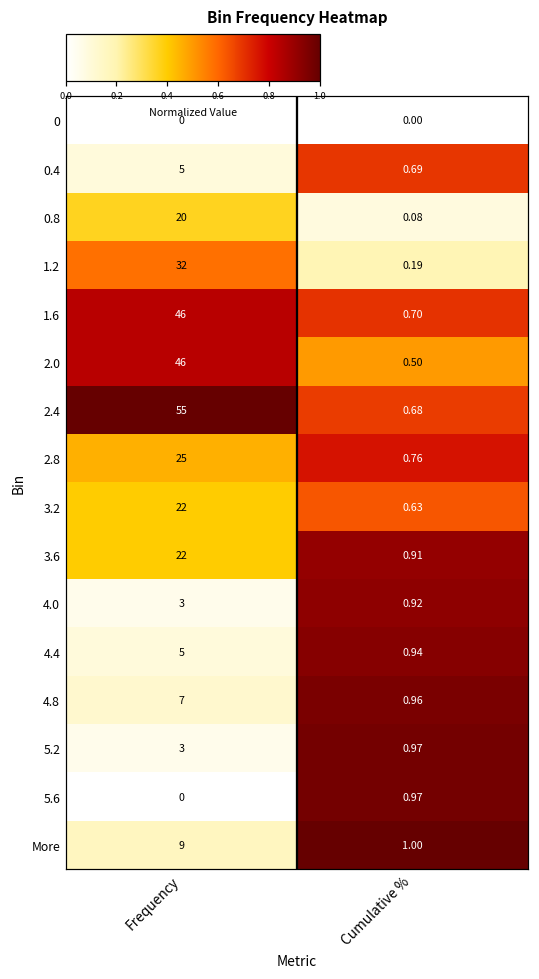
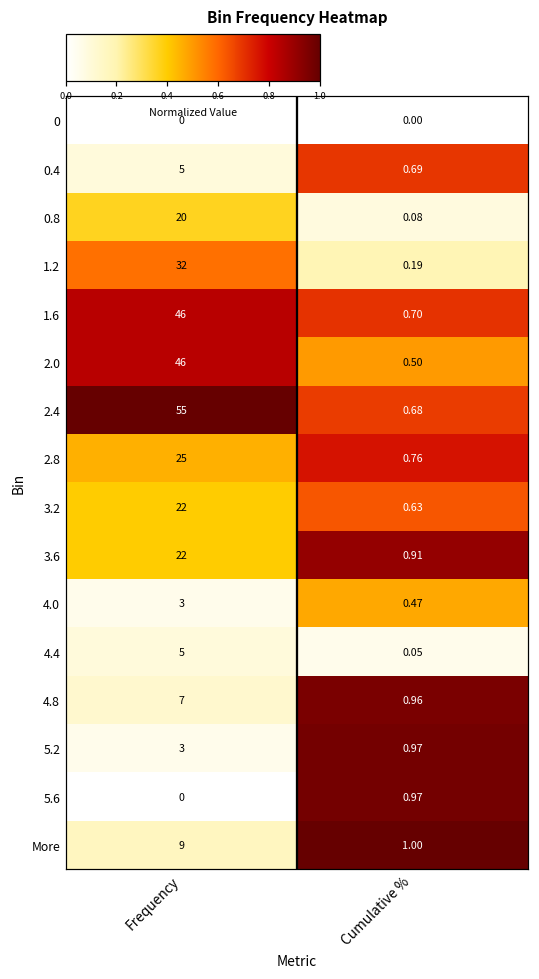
  {
    "0": {
      "Frequency": 0,
      "Cumulative %": 0.00
    },
    "0.4": {
      "Frequency": 5,
      "Cumulative %": 0.69
    },
    "0.8": {
      "Frequency": 20,
      "Cumulative %": 0.08
    },
    "1.2": {
      "Frequency": 32,
      "Cumulative %": 0.19
    },
    "1.6": {
      "Frequency": 46,
      "Cumulative %": 0.70
    },
    "2.0": {
      "Frequency": 46,
      "Cumulative %": 0.50
    },
    "2.4": {
      "Frequency": 55,
      "Cumulative %": 0.68
    },
    "2.8": {
      "Frequency": 25,
      "Cumulative %": 0.76
    },
    "3.2": {
      "Frequency": 22,
      "Cumulative %": 0.63
    },
    "3.6": {
      "Frequency": 22,
      "Cumulative %": 0.91
    },
    "4.0": {
      "Frequency": 3,
-     "Cumulative %": 0.92
+     "Cumulative %": 0.47
    },
    "4.4": {
      "Frequency": 5,
-     "Cumulative %": 0.94
+     "Cumulative %": 0.05
    },
    "4.8": {
      "Frequency": 7,
      "Cumulative %": 0.96
    },
    "5.2": {
      "Frequency": 3,
      "Cumulative %": 0.97
    },
    "5.6": {
      "Frequency": 0,
      "Cumulative %": 0.97
    },
    "More": {
      "Frequency": 9,
      "Cumulative %": 1.00
    }
  }
